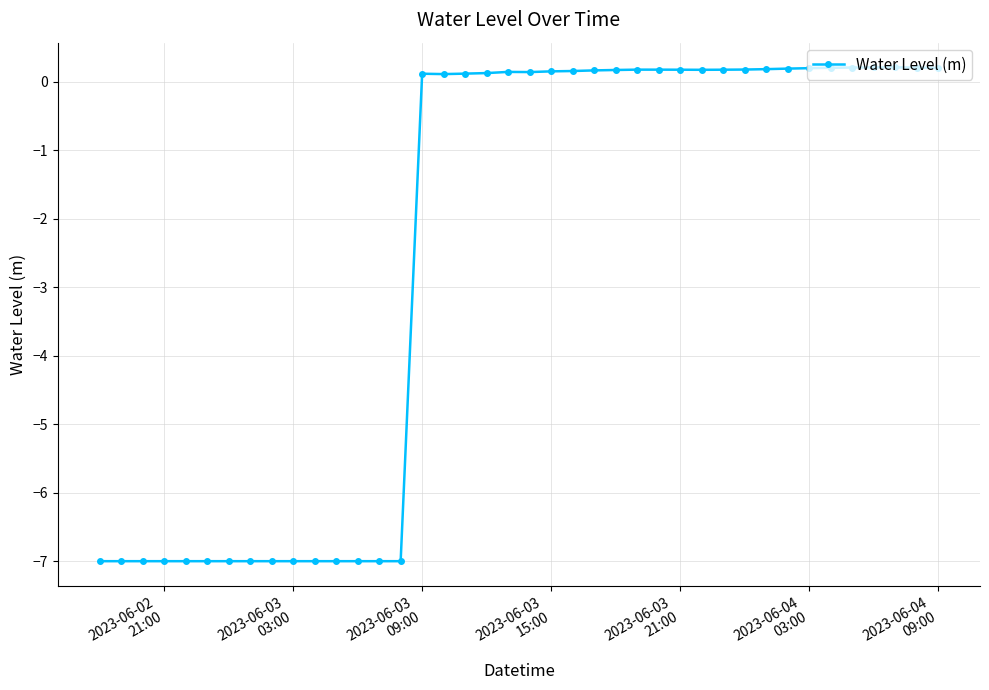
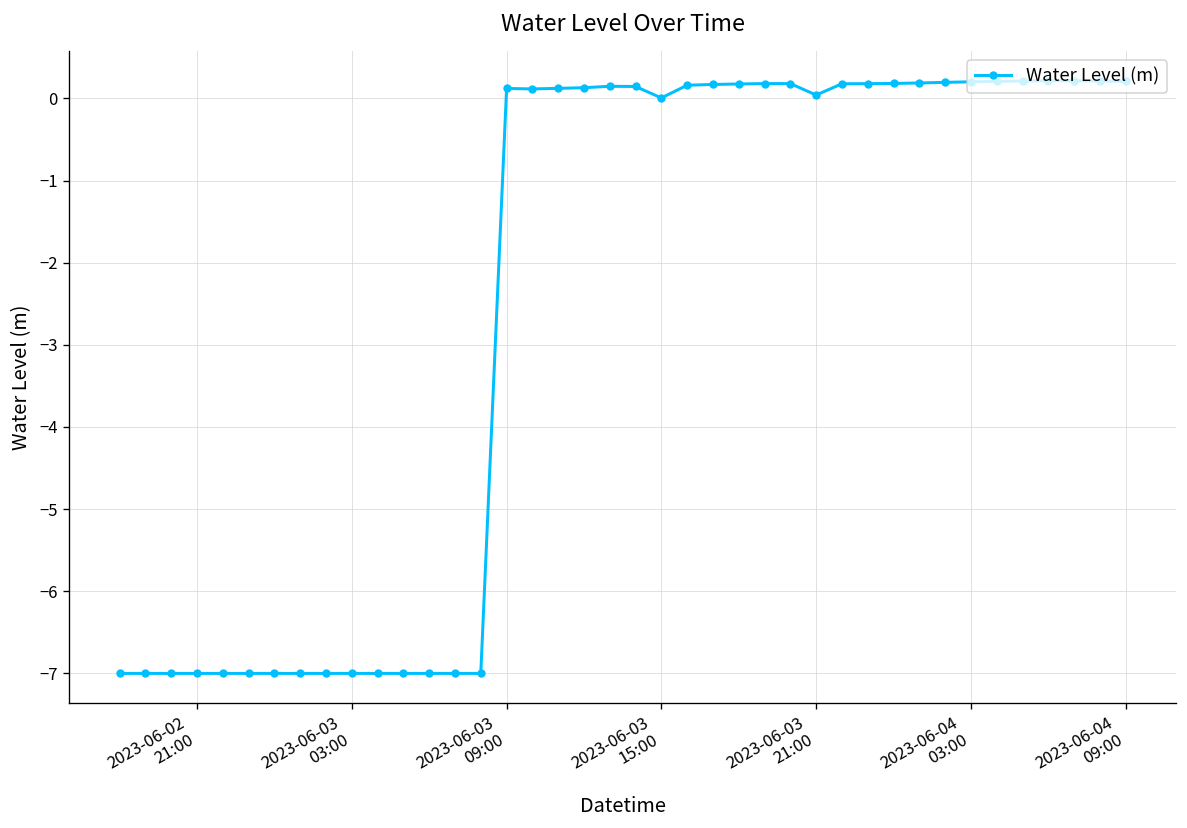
  {
    "2023-06-02 21:00": -7.0,
    "2023-06-03 03:00": -7.0,
    "2023-06-03 09:00": 0.1,
-   "2023-06-03 15:00": 0.2,
-   "2023-06-03 21:00": 0.2
+   "2023-06-03 15:00": 0.0,
+   "2023-06-03 21:00": 0.0
  }
